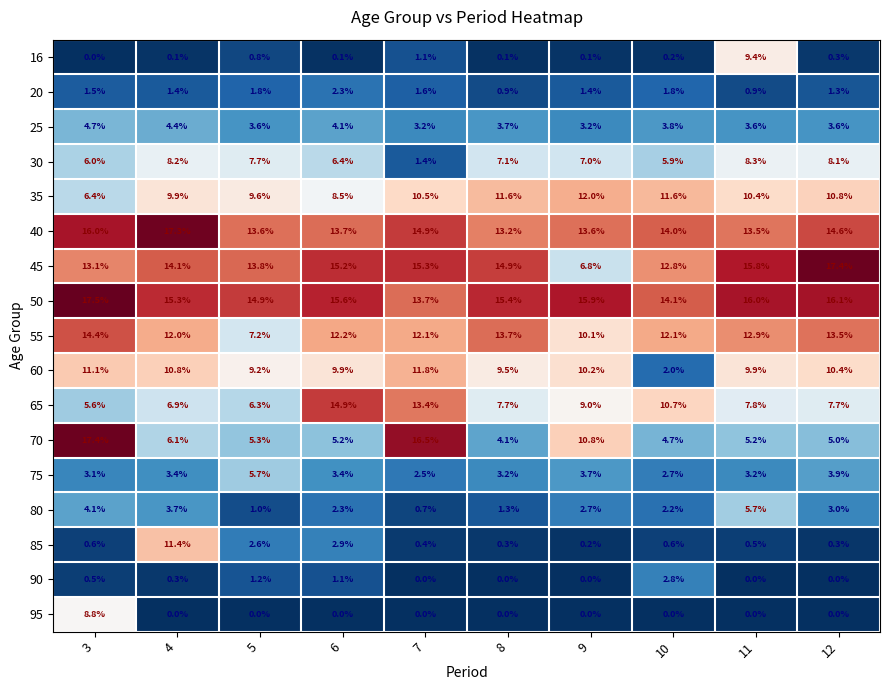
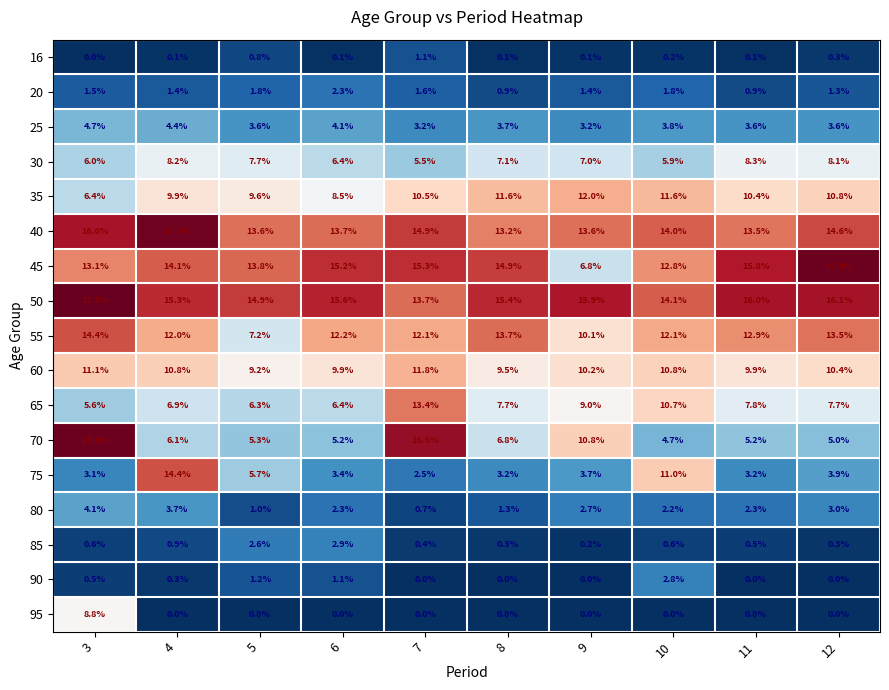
  {
    "16": {
      "3": "0.0%",
      "4": "0.1%",
      "5": "0.8%",
      "6": "0.1%",
      "7": "1.1%",
      "8": "0.1%",
      "9": "0.1%",
      "10": "0.2%",
-     "11": "9.4%",
+     "11": "0.1%",
      "12": "0.3%"
    },
    "20": {
      "3": "1.5%",
      "4": "1.4%",
      "5": "1.8%",
      "6": "2.3%",
      "7": "1.6%",
      "8": "0.9%",
      "9": "1.4%",
      "10": "1.8%",
      "11": "0.9%",
      "12": "1.3%"
    },
    "25": {
      "3": "4.7%",
      "4": "4.4%",
      "5": "3.6%",
      "6": "4.1%",
      "7": "3.2%",
      "8": "3.7%",
      "9": "3.2%",
      "10": "3.8%",
      "11": "3.6%",
      "12": "3.6%"
    },
    "30": {
      "3": "6.0%",
      "4": "8.2%",
      "5": "7.7%",
      "6": "6.4%",
-     "7": "1.4%",
+     "7": "5.5%",
      "8": "7.1%",
      "9": "7.0%",
      "10": "5.9%",
      "11": "8.3%",
      "12": "8.1%"
    },
    "35": {
      "3": "6.4%",
      "4": "9.9%",
      "5": "9.6%",
      "6": "8.5%",
      "7": "10.5%",
      "8": "11.6%",
      "9": "12.0%",
      "10": "11.6%",
      "11": "10.4%",
      "12": "10.8%"
    },
    "40": {
      "5": "13.6%",
      "6": "13.7%",
      "7": "14.9%",
      "8": "13.2%",
      "9": "13.6%",
      "10": "14.0%",
      "11": "13.5%",
      "12": "14.6%"
    },
    "45": {
      "3": "13.1%",
      "4": "14.1%",
      "5": "13.8%",
      "6": "15.2%",
      "7": "15.3%",
      "8": "14.9%",
      "9": "6.8%",
      "10": "12.8%"
    },
    "50": {
      "4": "15.3%",
      "5": "14.9%",
      "7": "13.7%",
      "8": "15.4%",
      "10": "14.1%"
    },
    "55": {
      "3": "14.4%",
      "4": "12.0%",
      "5": "7.2%",
      "6": "12.2%",
      "7": "12.1%",
      "8": "13.7%",
      "9": "10.1%",
      "10": "12.1%",
      "11": "12.9%",
      "12": "13.5%"
    },
    "60": {
      "3": "11.1%",
      "4": "10.8%",
      "5": "9.2%",
      "6": "9.9%",
      "7": "11.8%",
      "8": "9.5%",
      "9": "10.2%",
-     "10": "2.0%",
+     "10": "10.8%",
      "11": "9.9%",
      "12": "10.4%"
    },
    "65": {
      "3": "5.6%",
      "4": "6.9%",
      "5": "6.3%",
-     "6": "14.9%",
+     "6": "6.4%",
      "7": "13.4%",
      "8": "7.7%",
      "9": "9.0%",
      "10": "10.7%",
      "11": "7.8%",
      "12": "7.7%"
    },
    "70": {
      "4": "6.1%",
      "5": "5.3%",
      "6": "5.2%",
-     "8": "4.1%",
+     "8": "6.8%",
      "9": "10.8%",
      "10": "4.7%",
      "11": "5.2%",
      "12": "5.0%"
    },
    "75": {
      "3": "3.1%",
-     "4": "3.4%",
+     "4": "14.4%",
      "5": "5.7%",
      "6": "3.4%",
      "7": "2.5%",
      "8": "3.2%",
      "9": "3.7%",
-     "10": "2.7%",
+     "10": "11.0%",
      "11": "3.2%",
      "12": "3.9%"
    },
    "80": {
      "3": "4.1%",
      "4": "3.7%",
      "5": "1.0%",
      "6": "2.3%",
      "7": "0.7%",
      "8": "1.3%",
      "9": "2.7%",
      "10": "2.2%",
-     "11": "5.7%",
+     "11": "2.3%",
      "12": "3.0%"
    },
    "85": {
      "3": "0.6%",
-     "4": "11.4%",
+     "4": "0.9%",
      "5": "2.6%",
      "6": "2.9%",
      "7": "0.4%",
      "8": "0.3%",
      "9": "0.2%",
      "10": "0.6%",
      "11": "0.5%",
      "12": "0.3%"
    },
    "90": {
      "3": "0.5%",
      "4": "0.3%",
      "5": "1.2%",
      "6": "1.1%",
      "7": "0.0%",
      "8": "0.0%",
      "9": "0.0%",
      "10": "2.8%",
      "11": "0.0%",
      "12": "0.0%"
    },
    "95": {
      "3": "8.8%",
      "4": "0.0%",
      "5": "0.0%",
      "6": "0.0%",
      "7": "0.0%",
      "8": "0.0%",
      "9": "0.0%",
      "10": "0.0%",
      "11": "0.0%",
      "12": "0.0%"
    }
  }
